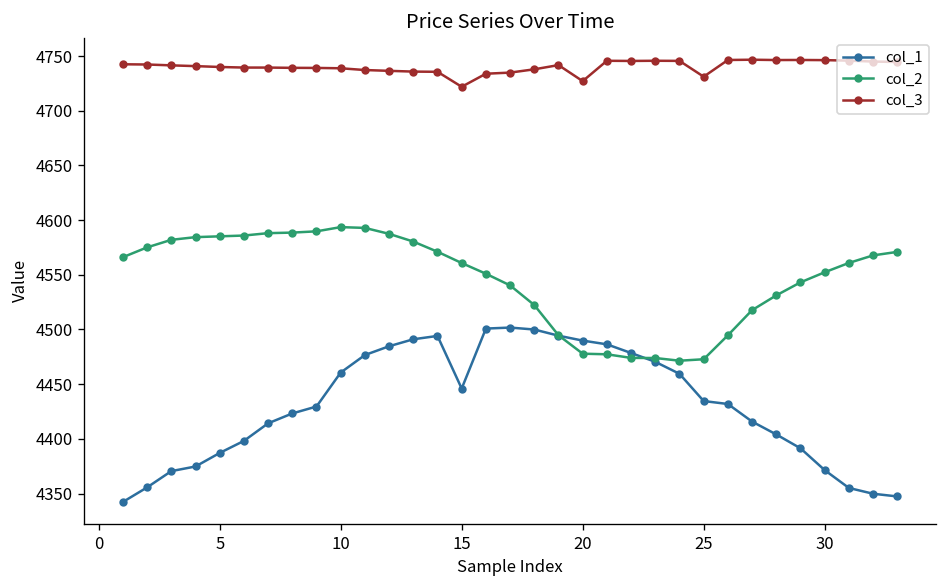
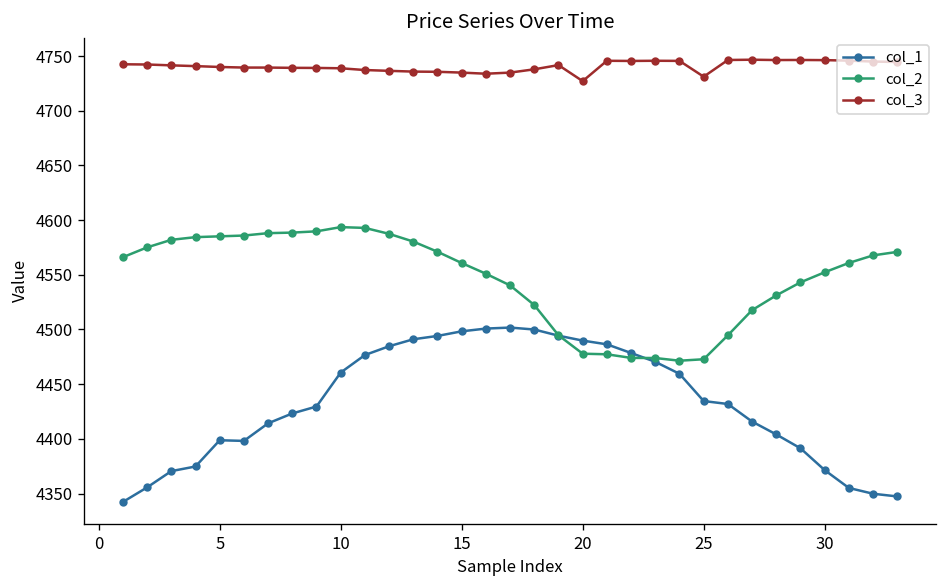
  {
    "col_1": {
-     "5": 4390,
+     "5": 4400,
      "10": 4460,
-     "15": 4450,
+     "15": 4500,
      "20": 4490,
      "25": 4430,
      "30": 4370
    },
    "col_2": {
      "5": 4590,
      "10": 4590,
      "15": 4560,
      "20": 4480,
      "25": 4470,
      "30": 4550
    },
    "col_3": {
      "5": 4740,
      "10": 4740,
-     "15": 4720,
+     "15": 4730,
      "20": 4730,
      "25": 4730,
      "30": 4750
    }
  }
